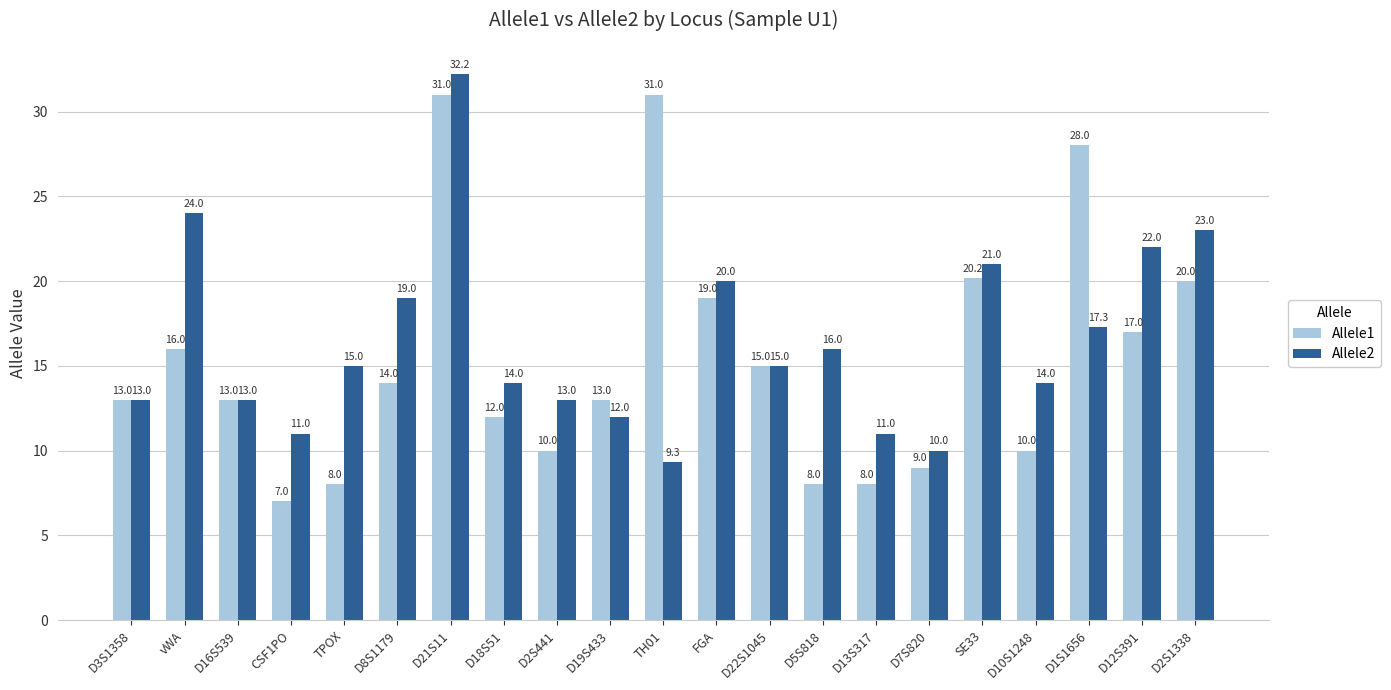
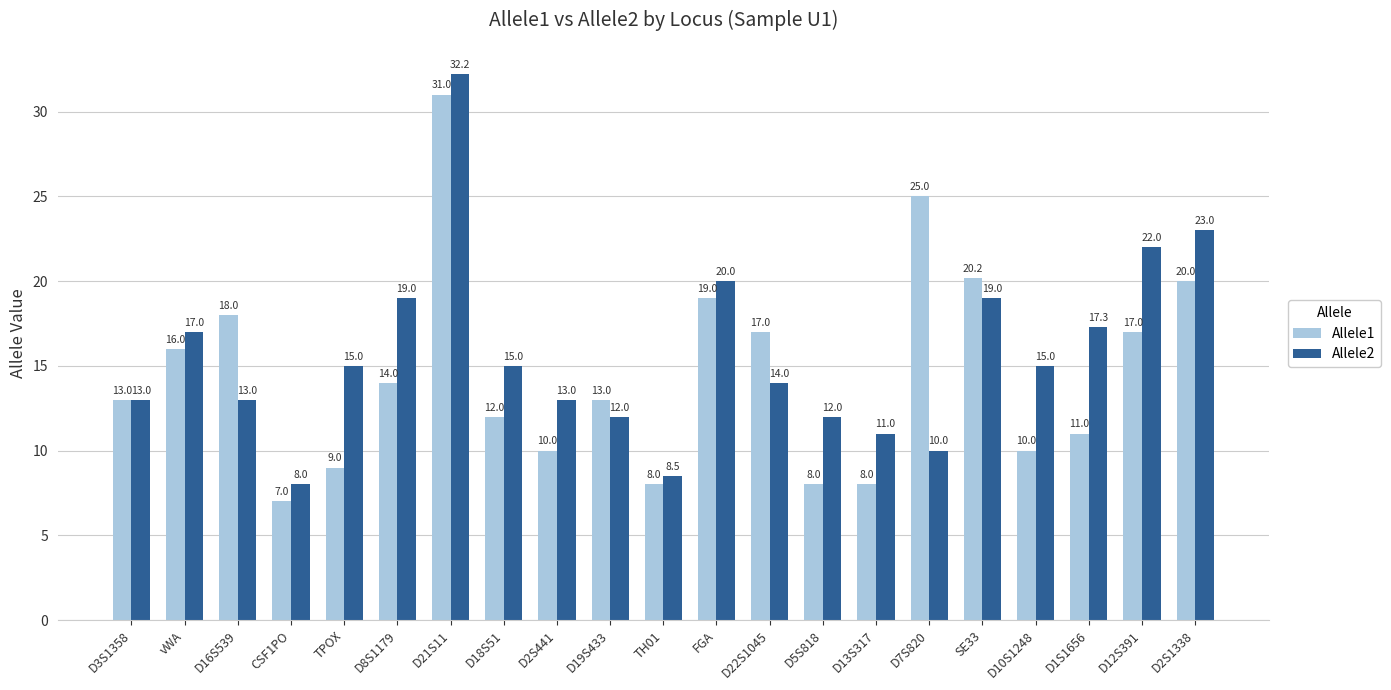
  {
    "Allele1": {
      "D3S1358": 13.0,
      "vWA": 16.0,
-     "D16S539": 13.0,
+     "D16S539": 18.0,
      "CSF1PO": 7.0,
-     "TPOX": 8.0,
+     "TPOX": 9.0,
      "D8S1179": 14.0,
      "D21S11": 31.0,
      "D18S51": 12.0,
      "D2S441": 10.0,
      "D19S433": 13.0,
-     "TH01": 31.0,
+     "TH01": 8.0,
      "FGA": 19.0,
-     "D22S1045": 15.0,
+     "D22S1045": 17.0,
      "D5S818": 8.0,
      "D13S317": 8.0,
-     "D7S820": 9.0,
+     "D7S820": 25.0,
      "SE33": 20.2,
      "D10S1248": 10.0,
-     "D1S1656": 28.0,
+     "D1S1656": 11.0,
      "D12S391": 17.0,
      "D2S1338": 20.0
    },
    "Allele2": {
      "D3S1358": 13.0,
-     "vWA": 24.0,
+     "vWA": 17.0,
      "D16S539": 13.0,
-     "CSF1PO": 11.0,
+     "CSF1PO": 8.0,
      "TPOX": 15.0,
      "D8S1179": 19.0,
      "D21S11": 32.2,
-     "D18S51": 14.0,
+     "D18S51": 15.0,
      "D2S441": 13.0,
      "D19S433": 12.0,
-     "TH01": 9.3,
+     "TH01": 8.5,
      "FGA": 20.0,
-     "D22S1045": 15.0,
-     "D5S818": 16.0,
+     "D22S1045": 14.0,
+     "D5S818": 12.0,
      "D13S317": 11.0,
      "D7S820": 10.0,
-     "SE33": 21.0,
-     "D10S1248": 14.0,
+     "SE33": 19.0,
+     "D10S1248": 15.0,
      "D1S1656": 17.3,
      "D12S391": 22.0,
      "D2S1338": 23.0
    }
  }
